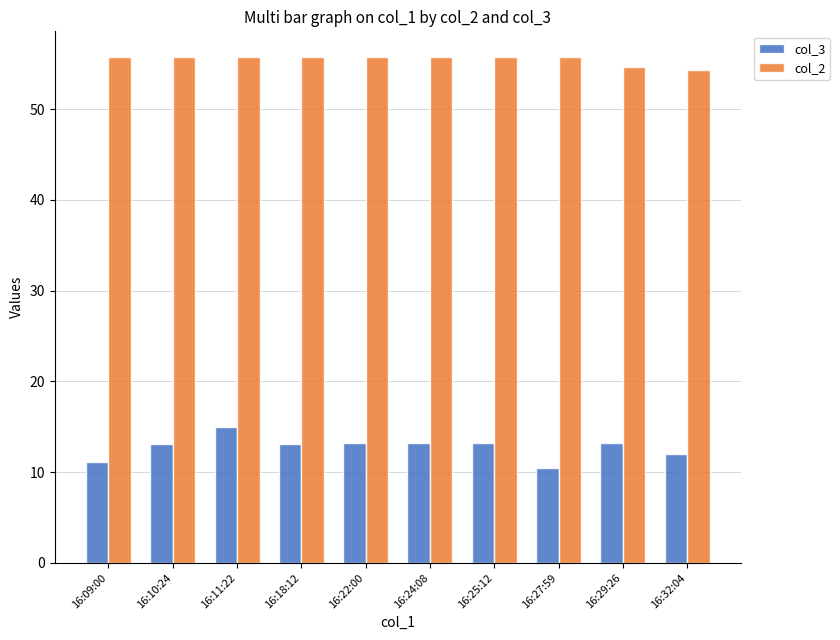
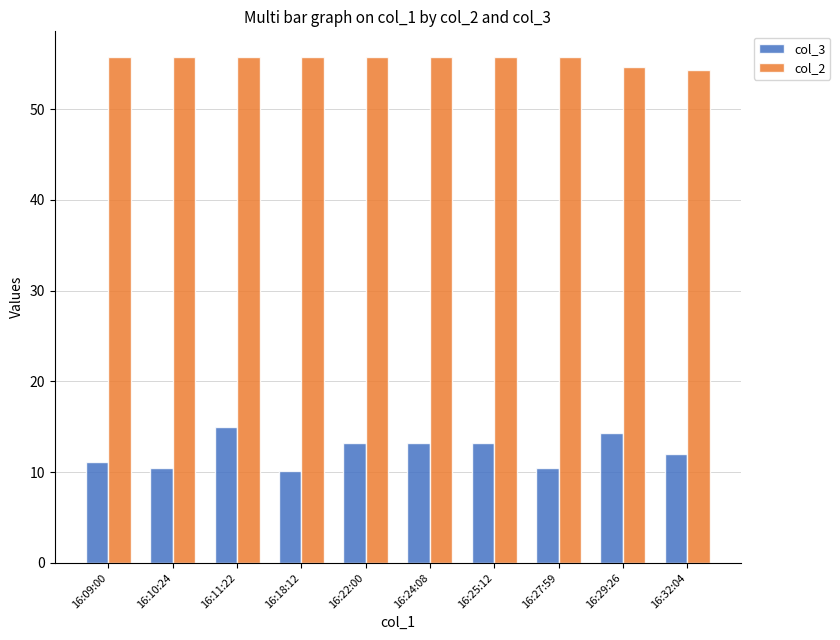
  {
    "col_3": {
      "16:09:00": 11,
-     "16:10:24": 13,
+     "16:10:24": 10,
      "16:11:22": 15,
-     "16:18:12": 13,
+     "16:18:12": 10,
      "16:22:00": 13,
      "16:24:08": 13,
      "16:25:12": 13,
      "16:27:59": 10,
-     "16:29:26": 13,
+     "16:29:26": 14,
      "16:32:04": 12
    },
    "col_2": {
      "16:09:00": 56,
      "16:10:24": 56,
      "16:11:22": 56,
      "16:18:12": 56,
      "16:22:00": 56,
      "16:24:08": 56,
      "16:25:12": 56,
      "16:27:59": 56,
      "16:29:26": 55,
      "16:32:04": 54
    }
  }
